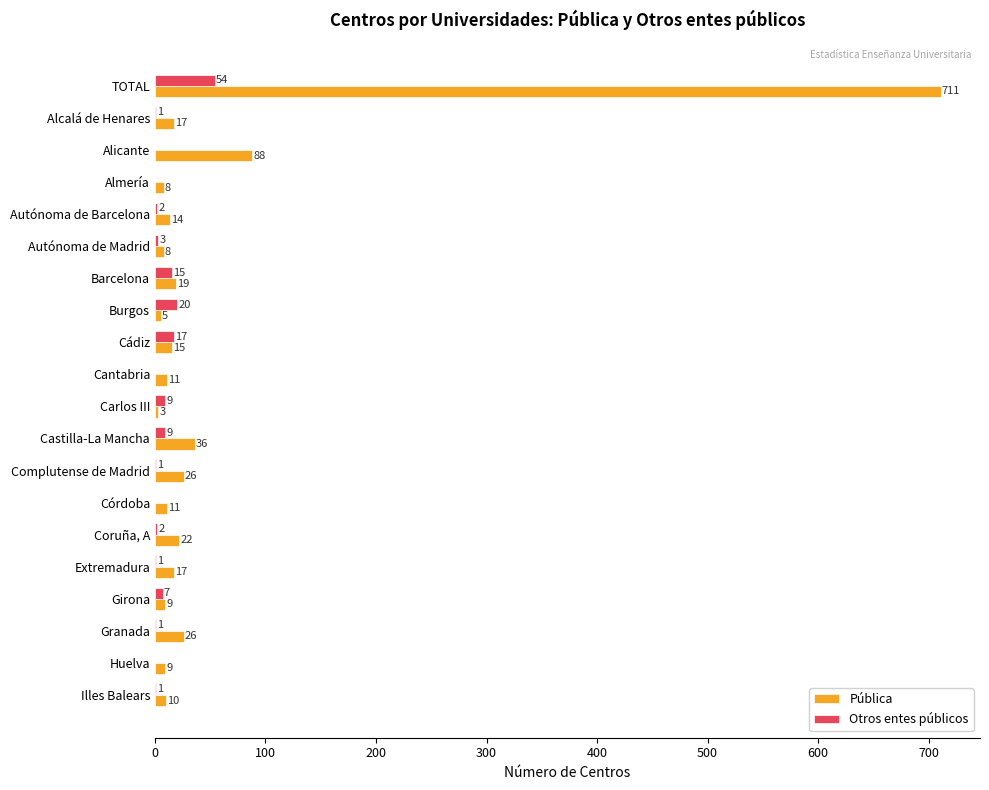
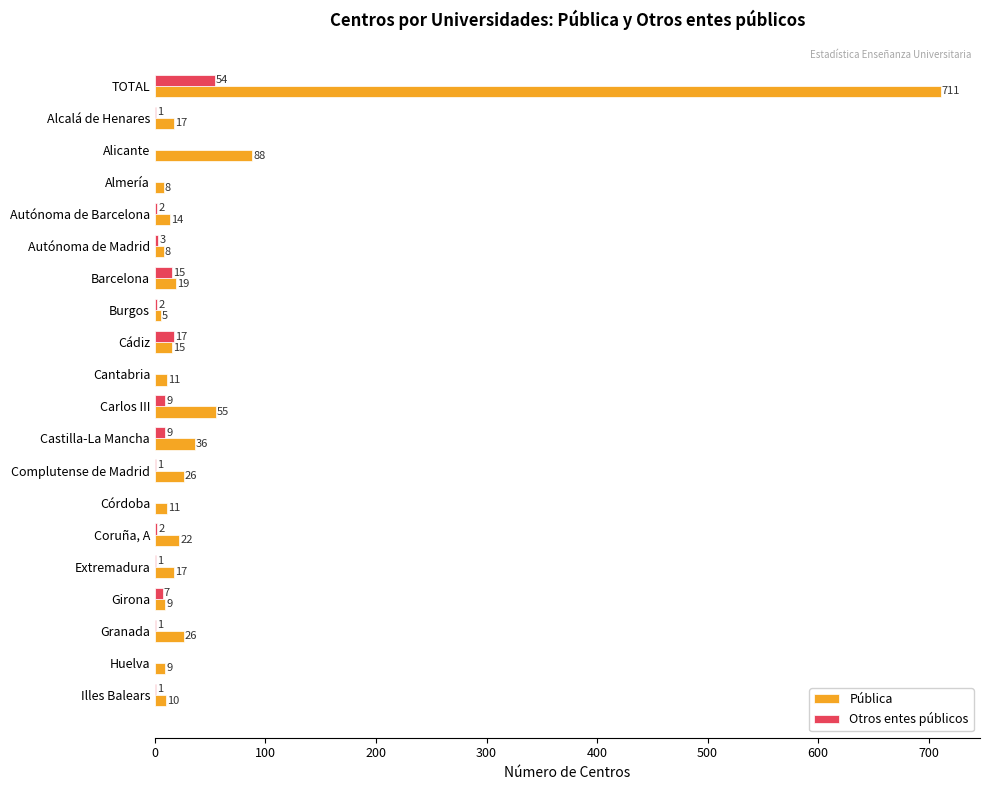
  {
    "Pública": {
      "TOTAL": 711,
      "Alcalá de Henares": 17,
      "Alicante": 88,
      "Almería": 8,
      "Autónoma de Barcelona": 14,
      "Autónoma de Madrid": 8,
      "Barcelona": 19,
      "Burgos": 5,
      "Cádiz": 15,
      "Cantabria": 11,
-     "Carlos III": 3,
+     "Carlos III": 55,
      "Castilla-La Mancha": 36,
      "Complutense de Madrid": 26,
      "Córdoba": 11,
      "Coruña, A": 22,
      "Extremadura": 17,
      "Girona": 9,
      "Granada": 26,
      "Huelva": 9,
      "Illes Balears": 10
    },
    "Otros entes públicos": {
      "TOTAL": 54,
      "Alcalá de Henares": 1,
      "Autónoma de Barcelona": 2,
      "Autónoma de Madrid": 3,
      "Barcelona": 15,
-     "Burgos": 20,
+     "Burgos": 2,
      "Cádiz": 17,
      "Carlos III": 9,
      "Castilla-La Mancha": 9,
      "Complutense de Madrid": 1,
      "Coruña, A": 2,
      "Extremadura": 1,
      "Girona": 7,
      "Granada": 1,
      "Illes Balears": 1
    }
  }
